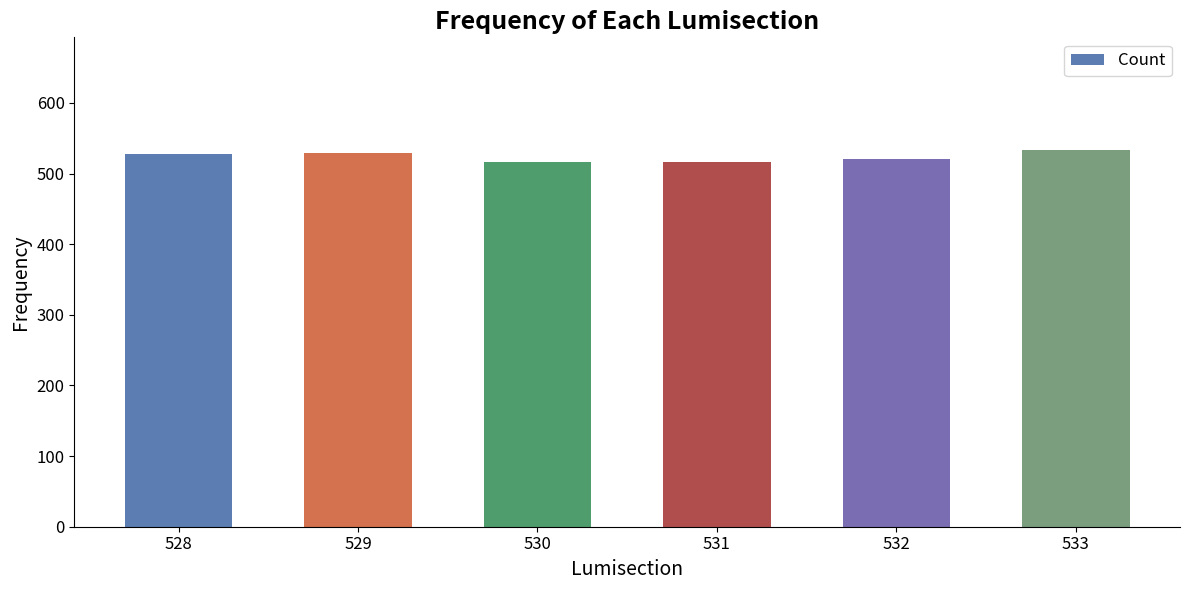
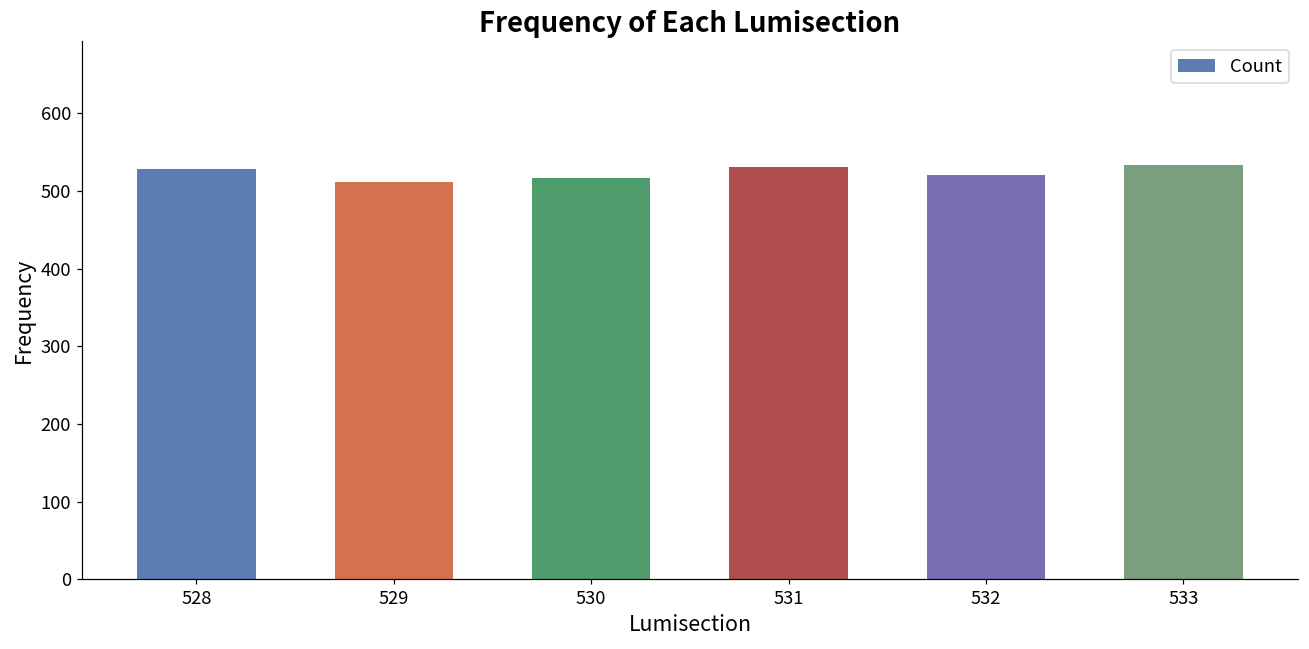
  {
    "528": 530,
-   "529": 530,
+   "529": 510,
    "530": 520,
-   "531": 520,
+   "531": 530,
    "532": 520,
    "533": 530
  }
